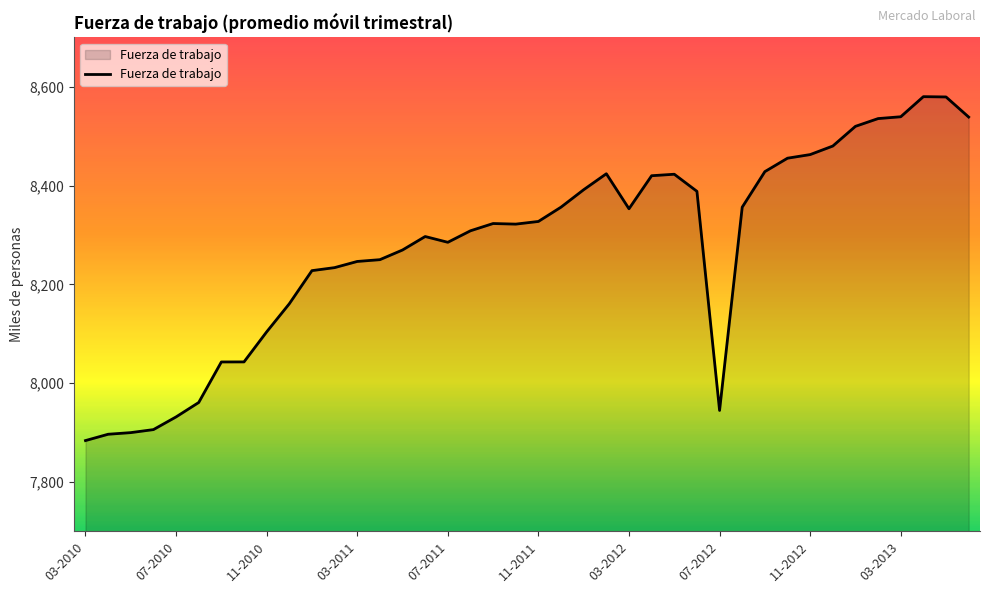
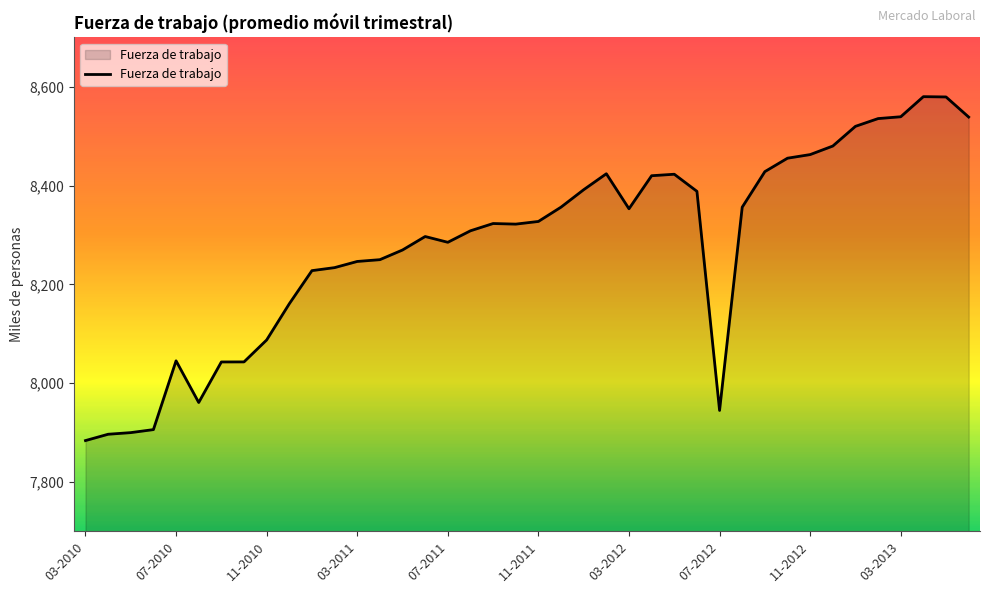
  {
    "03-2010": "7,880",
-   "07-2010": "7,930",
-   "11-2010": "8,100",
+   "07-2010": "8,050",
+   "11-2010": "8,090",
    "03-2011": "8,250",
    "07-2011": "8,290",
    "11-2011": "8,330",
    "03-2012": "8,350",
    "07-2012": "7,940",
    "11-2012": "8,460",
    "03-2013": "8,540"
  }
